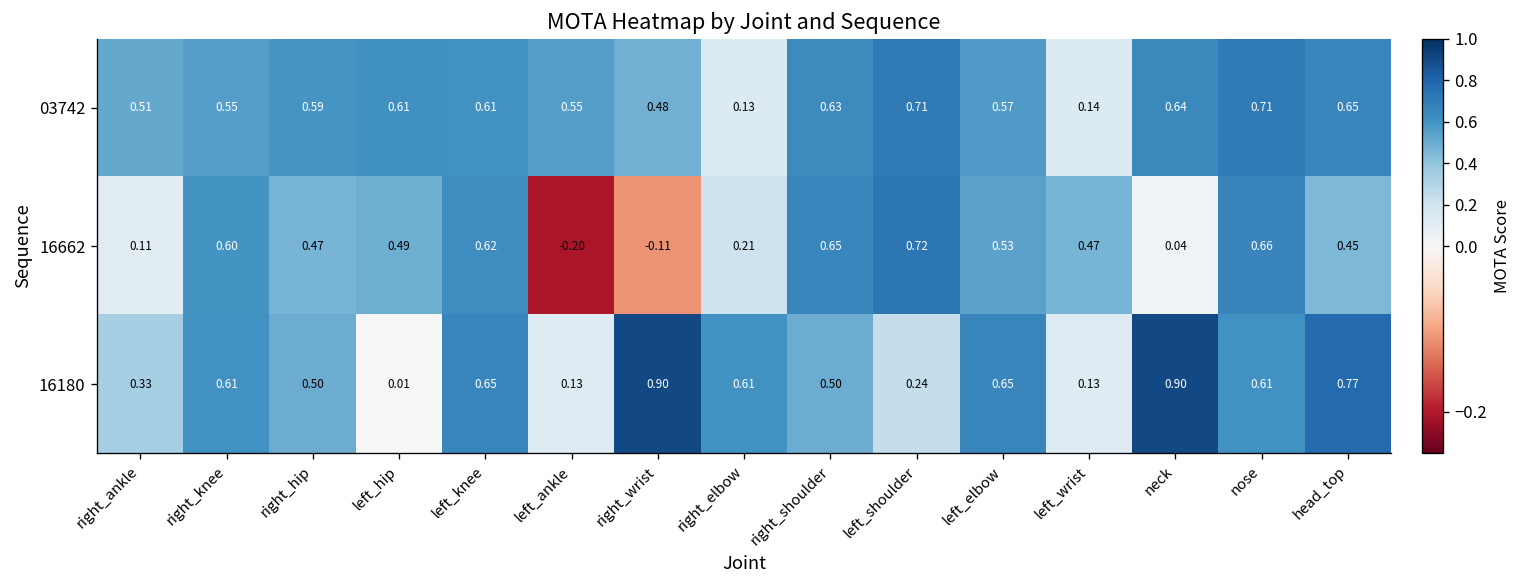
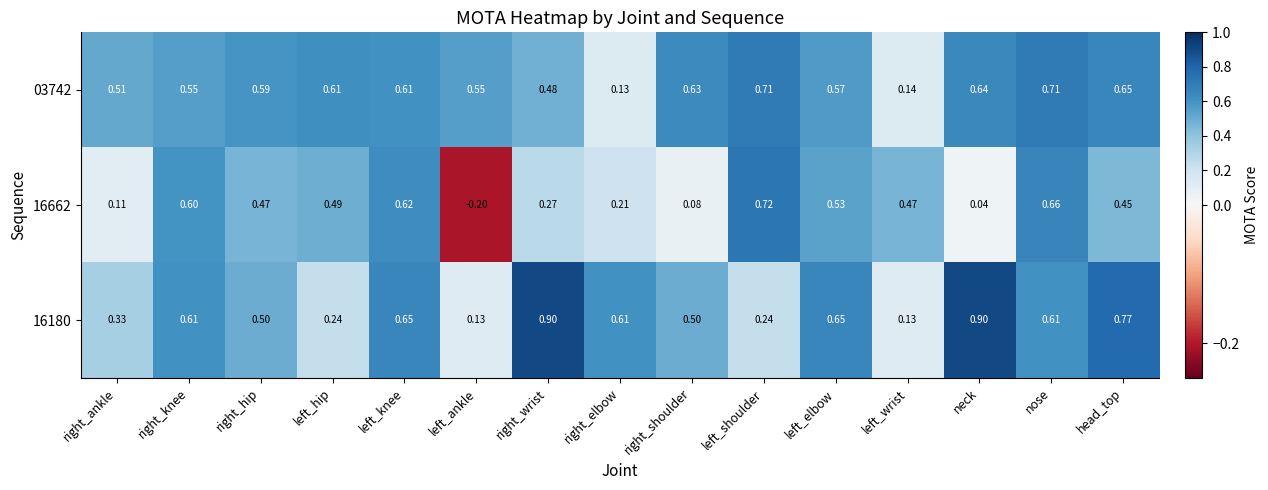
  {
    "03742": {
      "right_ankle": 0.51,
      "right_knee": 0.55,
      "right_hip": 0.59,
      "left_hip": 0.61,
      "left_knee": 0.61,
      "left_ankle": 0.55,
      "right_wrist": 0.48,
      "right_elbow": 0.13,
      "right_shoulder": 0.63,
      "left_shoulder": 0.71,
      "left_elbow": 0.57,
      "left_wrist": 0.14,
      "neck": 0.64,
      "nose": 0.71,
      "head_top": 0.65
    },
    "16662": {
      "right_ankle": 0.11,
      "right_knee": 0.60,
      "right_hip": 0.47,
      "left_hip": 0.49,
      "left_knee": 0.62,
      "left_ankle": -0.20,
-     "right_wrist": -0.11,
+     "right_wrist": 0.27,
      "right_elbow": 0.21,
-     "right_shoulder": 0.65,
+     "right_shoulder": 0.08,
      "left_shoulder": 0.72,
      "left_elbow": 0.53,
      "left_wrist": 0.47,
      "neck": 0.04,
      "nose": 0.66,
      "head_top": 0.45
    },
    "16180": {
      "right_ankle": 0.33,
      "right_knee": 0.61,
      "right_hip": 0.50,
-     "left_hip": 0.01,
+     "left_hip": 0.24,
      "left_knee": 0.65,
      "left_ankle": 0.13,
      "right_wrist": 0.90,
      "right_elbow": 0.61,
      "right_shoulder": 0.50,
      "left_shoulder": 0.24,
      "left_elbow": 0.65,
      "left_wrist": 0.13,
      "neck": 0.90,
      "nose": 0.61,
      "head_top": 0.77
    }
  }
